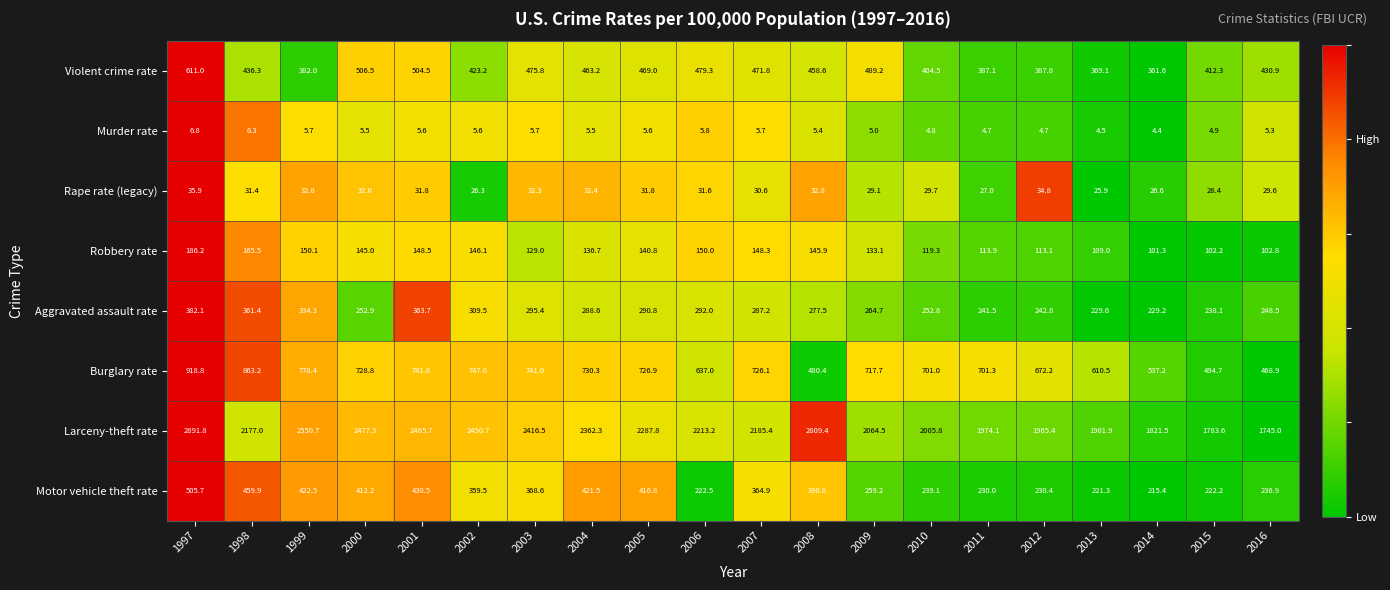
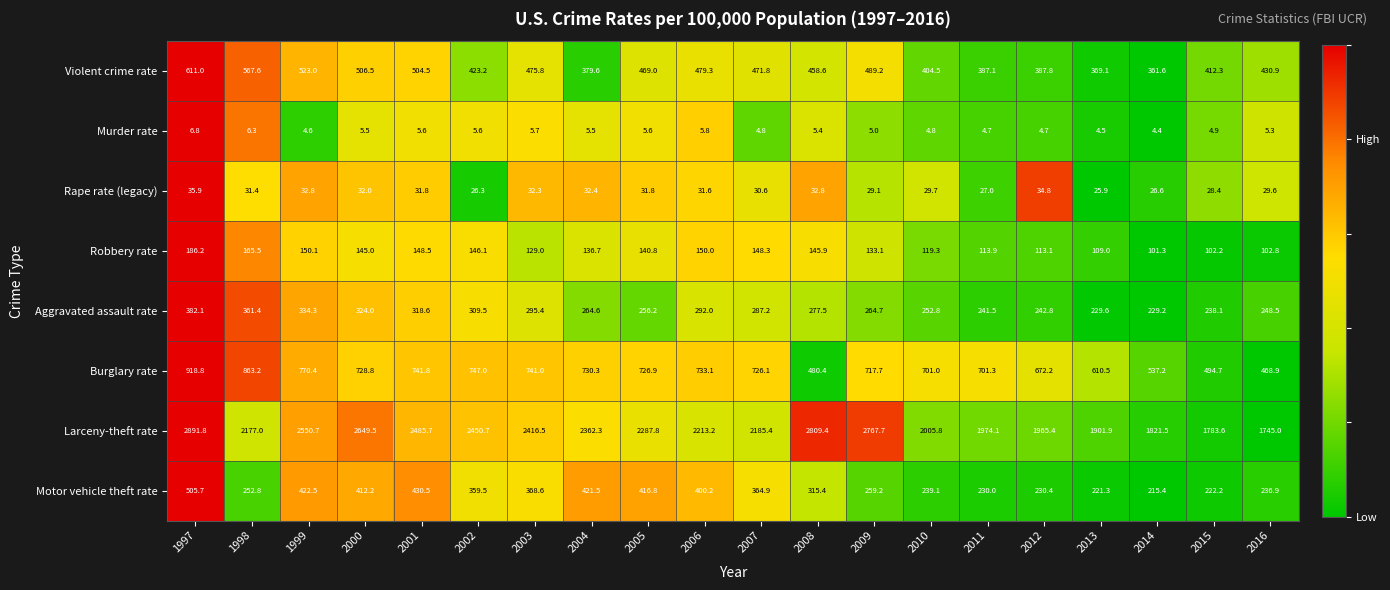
  {
    "Violent crime rate": {
      "1997": 611.0,
-     "1998": 436.3,
-     "1999": 382.0,
+     "1998": 567.6,
+     "1999": 523.0,
      "2000": 506.5,
      "2001": 504.5,
      "2002": 423.2,
      "2003": 475.8,
-     "2004": 463.2,
+     "2004": 379.6,
      "2005": 469.0,
      "2006": 479.3,
      "2007": 471.8,
      "2008": 458.6,
      "2009": 489.2,
      "2010": 404.5,
      "2011": 387.1,
      "2012": 387.8,
      "2013": 369.1,
      "2014": 361.6,
      "2015": 412.3,
      "2016": 430.9
    },
    "Murder rate": {
      "1997": 6.8,
      "1998": 6.3,
-     "1999": 5.7,
+     "1999": 4.6,
      "2000": 5.5,
      "2001": 5.6,
      "2002": 5.6,
      "2003": 5.7,
      "2004": 5.5,
      "2005": 5.6,
      "2006": 5.8,
-     "2007": 5.7,
+     "2007": 4.8,
      "2008": 5.4,
      "2009": 5.0,
      "2010": 4.8,
      "2011": 4.7,
      "2012": 4.7,
      "2013": 4.5,
      "2014": 4.4,
      "2015": 4.9,
      "2016": 5.3
    },
    "Rape rate (legacy)": {
      "1997": 35.9,
      "1998": 31.4,
      "1999": 32.8,
      "2000": 32.0,
      "2001": 31.8,
      "2002": 26.3,
      "2003": 32.3,
      "2004": 32.4,
      "2005": 31.8,
      "2006": 31.6,
      "2007": 30.6,
      "2008": 32.8,
      "2009": 29.1,
      "2010": 29.7,
      "2011": 27.0,
      "2012": 34.8,
      "2013": 25.9,
      "2014": 26.6,
      "2015": 28.4,
      "2016": 29.6
    },
    "Robbery rate": {
      "1997": 186.2,
      "1998": 165.5,
      "1999": 150.1,
      "2000": 145.0,
      "2001": 148.5,
      "2002": 146.1,
      "2003": 129.0,
      "2004": 136.7,
      "2005": 140.8,
      "2006": 150.0,
      "2007": 148.3,
      "2008": 145.9,
      "2009": 133.1,
      "2010": 119.3,
      "2011": 113.9,
      "2012": 113.1,
      "2013": 109.0,
      "2014": 101.3,
      "2015": 102.2,
      "2016": 102.8
    },
    "Aggravated assault rate": {
      "1997": 382.1,
      "1998": 361.4,
      "1999": 334.3,
-     "2000": 252.9,
-     "2001": 363.7,
+     "2000": 324.0,
+     "2001": 318.6,
      "2002": 309.5,
      "2003": 295.4,
-     "2004": 288.6,
-     "2005": 290.8,
+     "2004": 264.6,
+     "2005": 256.2,
      "2006": 292.0,
      "2007": 287.2,
      "2008": 277.5,
      "2009": 264.7,
      "2010": 252.8,
      "2011": 241.5,
      "2012": 242.8,
      "2013": 229.6,
      "2014": 229.2,
      "2015": 238.1,
      "2016": 248.5
    },
    "Burglary rate": {
      "1997": 918.8,
      "1998": 863.2,
      "1999": 770.4,
      "2000": 728.8,
      "2001": 741.8,
      "2002": 747.0,
      "2003": 741.0,
      "2004": 730.3,
      "2005": 726.9,
-     "2006": 637.0,
+     "2006": 733.1,
      "2007": 726.1,
      "2008": 480.4,
      "2009": 717.7,
      "2010": 701.0,
      "2011": 701.3,
      "2012": 672.2,
      "2013": 610.5,
      "2014": 537.2,
      "2015": 494.7,
      "2016": 468.9
    },
    "Larceny-theft rate": {
      "1997": 2891.8,
      "1998": 2177.0,
      "1999": 2550.7,
-     "2000": 2477.3,
+     "2000": 2649.5,
      "2001": 2485.7,
      "2002": 2450.7,
      "2003": 2416.5,
      "2004": 2362.3,
      "2005": 2287.8,
      "2006": 2213.2,
      "2007": 2185.4,
      "2008": 2809.4,
-     "2009": 2064.5,
+     "2009": 2767.7,
      "2010": 2005.8,
      "2011": 1974.1,
      "2012": 1965.4,
      "2013": 1901.9,
      "2014": 1821.5,
      "2015": 1783.6,
      "2016": 1745.0
    },
    "Motor vehicle theft rate": {
      "1997": 505.7,
-     "1998": 459.9,
+     "1998": 252.8,
      "1999": 422.5,
      "2000": 412.2,
      "2001": 430.5,
      "2002": 359.5,
      "2003": 368.6,
      "2004": 421.5,
      "2005": 416.8,
-     "2006": 222.5,
+     "2006": 400.2,
      "2007": 364.9,
-     "2008": 390.8,
+     "2008": 315.4,
      "2009": 259.2,
      "2010": 239.1,
      "2011": 230.0,
      "2012": 230.4,
      "2013": 221.3,
      "2014": 215.4,
      "2015": 222.2,
      "2016": 236.9
    }
  }
